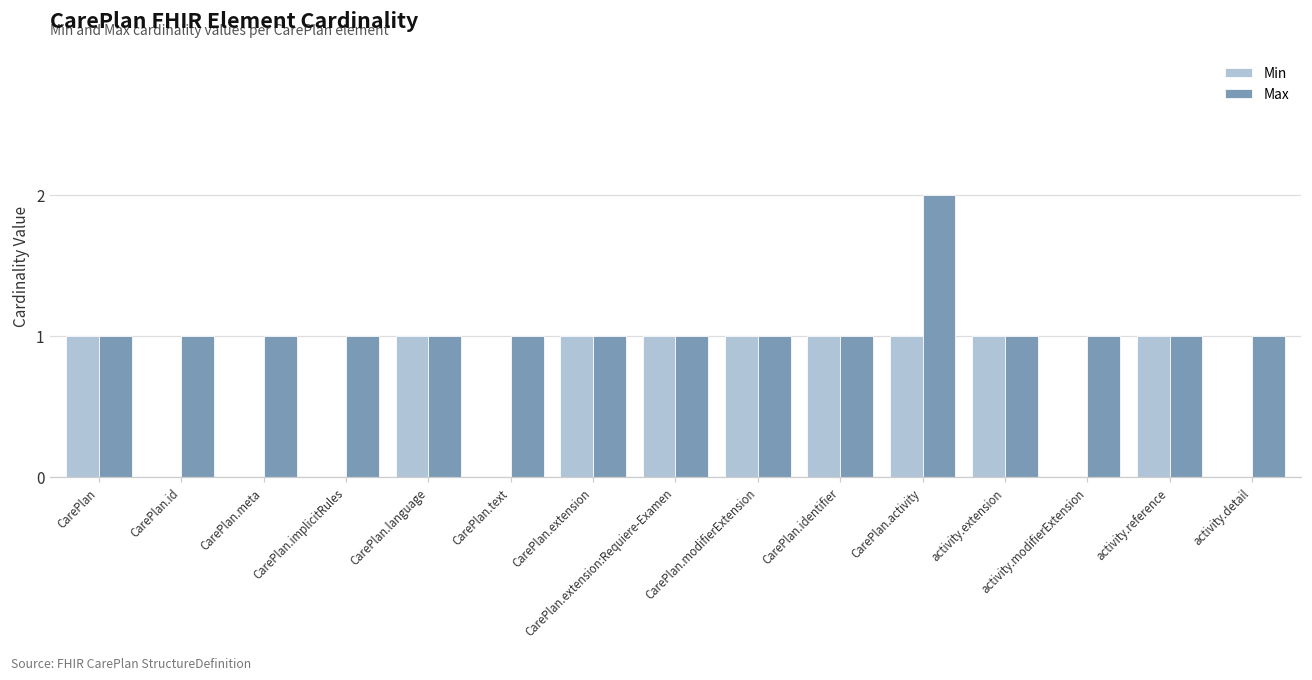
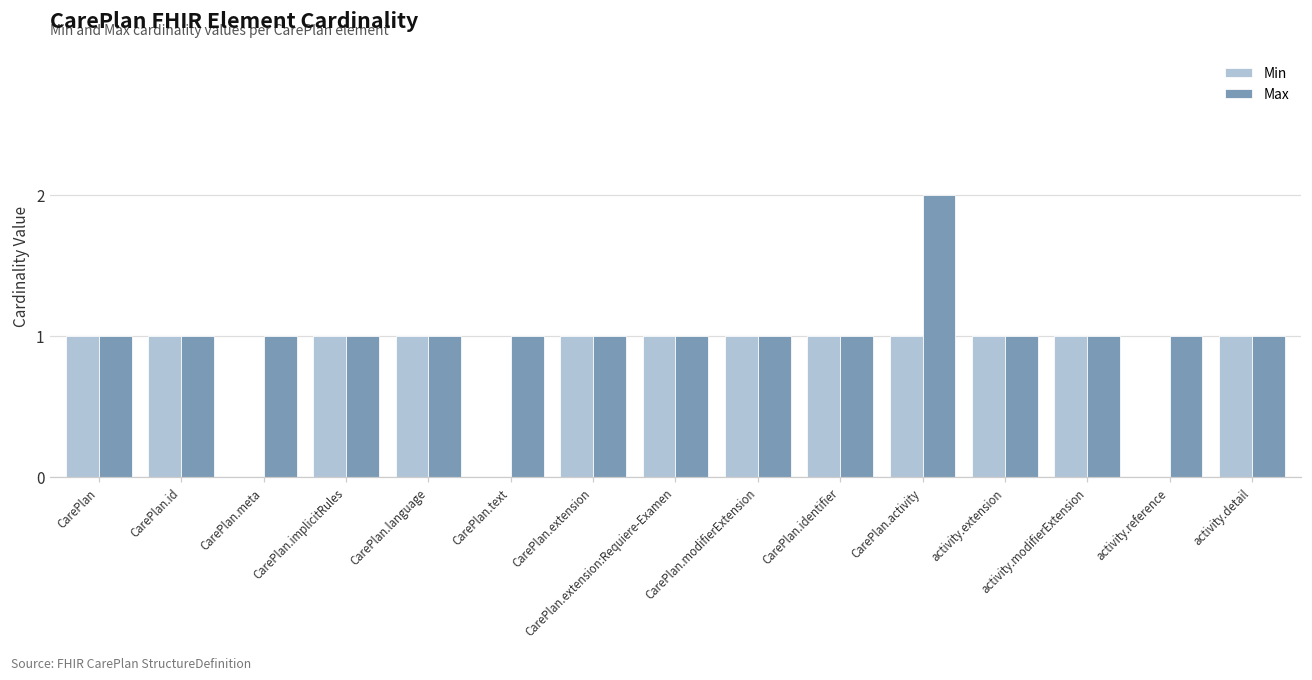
  {
    "Min": {
      "CarePlan": 1,
-     "CarePlan.id": 0,
+     "CarePlan.id": 1,
      "CarePlan.meta": 0,
-     "CarePlan.implicitRules": 0,
+     "CarePlan.implicitRules": 1,
      "CarePlan.language": 1,
      "CarePlan.text": 0,
      "CarePlan.extension": 1,
      "CarePlan.extension:Requiere-Examen": 1,
      "CarePlan.modifierExtension": 1,
      "CarePlan.identifier": 1,
      "CarePlan.activity": 1,
      "activity.extension": 1,
-     "activity.modifierExtension": 0,
-     "activity.reference": 1,
-     "activity.detail": 0
+     "activity.modifierExtension": 1,
+     "activity.reference": 0,
+     "activity.detail": 1
    },
    "Max": {
      "CarePlan": 1,
      "CarePlan.id": 1,
      "CarePlan.meta": 1,
      "CarePlan.implicitRules": 1,
      "CarePlan.language": 1,
      "CarePlan.text": 1,
      "CarePlan.extension": 1,
      "CarePlan.extension:Requiere-Examen": 1,
      "CarePlan.modifierExtension": 1,
      "CarePlan.identifier": 1,
      "CarePlan.activity": 2,
      "activity.extension": 1,
      "activity.modifierExtension": 1,
      "activity.reference": 1,
      "activity.detail": 1
    }
  }
